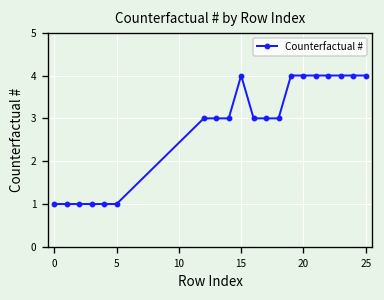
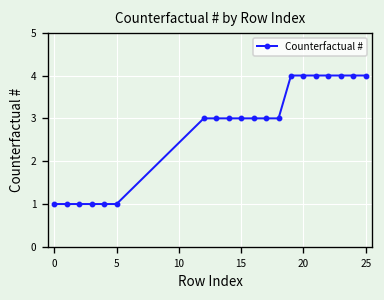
  {
    "0": 1,
    "5": 1,
-   "15": 4,
+   "15": 3,
    "20": 4,
    "25": 4
  }
